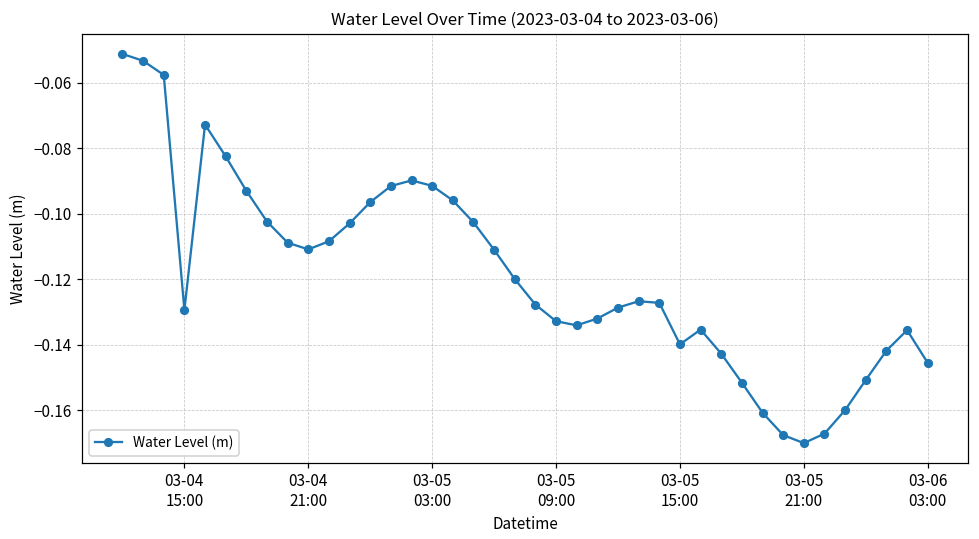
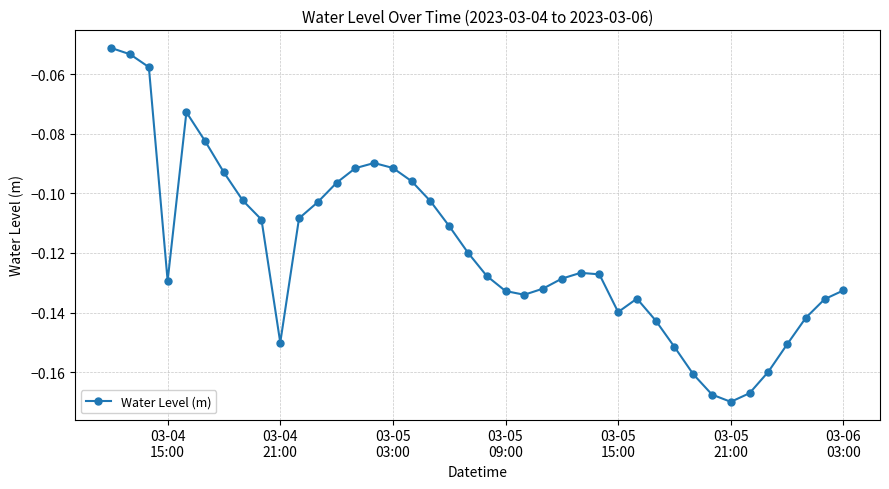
  {
    "03-04 15:00": -0.129,
-   "03-04 21:00": -0.111,
+   "03-04 21:00": -0.150,
    "03-05 03:00": -0.091,
    "03-05 09:00": -0.133,
    "03-05 15:00": -0.140,
    "03-05 21:00": -0.170,
-   "03-06 03:00": -0.145
+   "03-06 03:00": -0.133
  }
